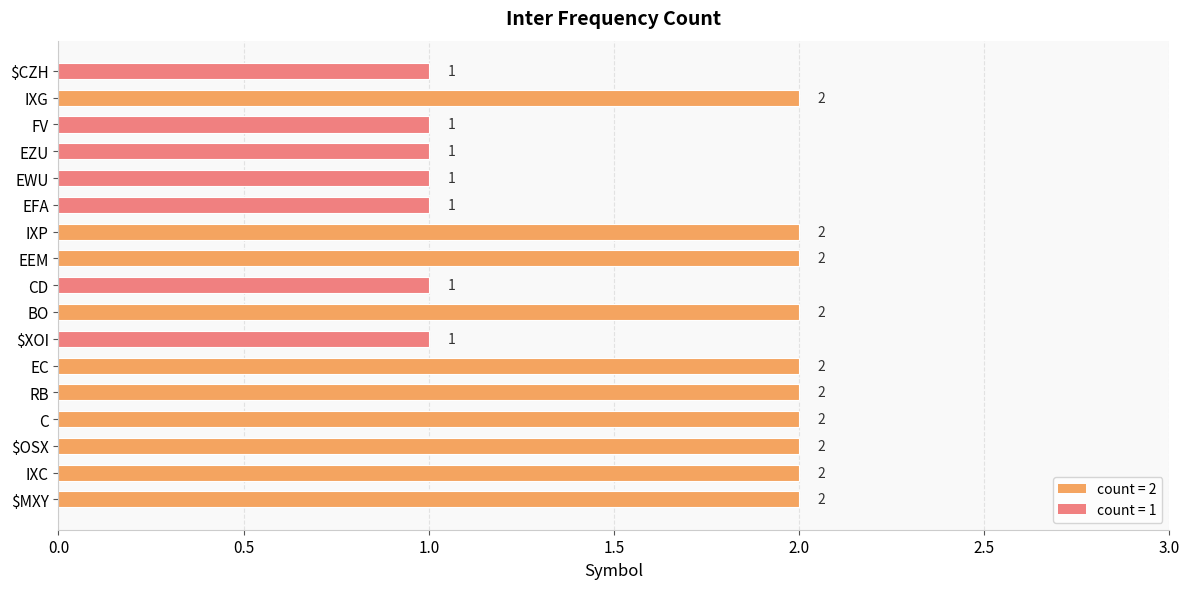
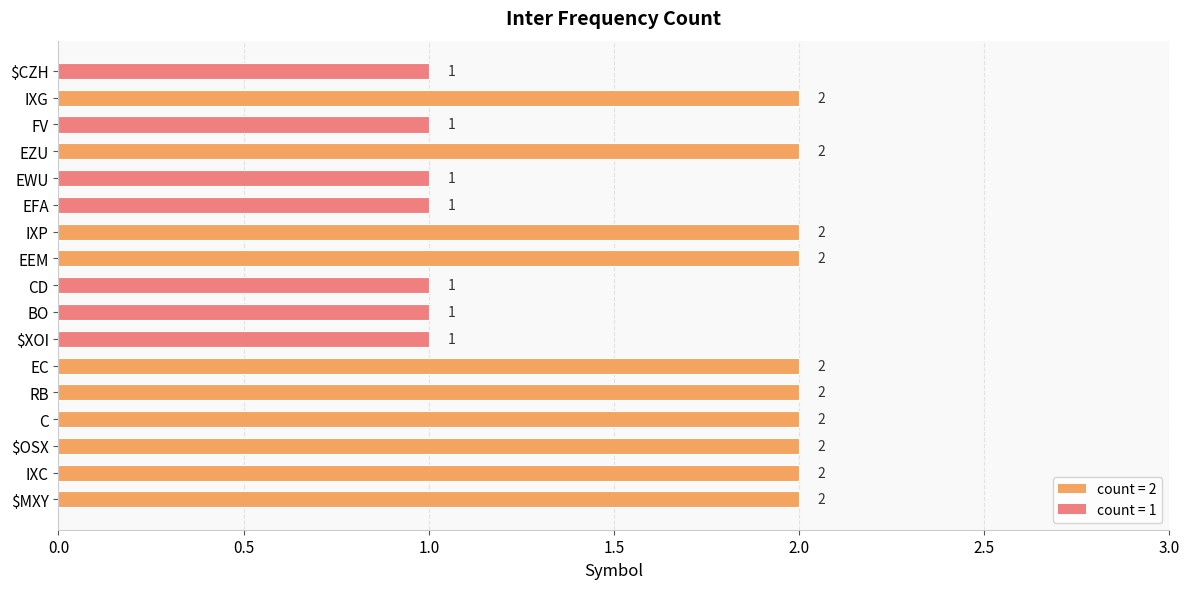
  {
    "$CZH": 1,
    "IXG": 2,
    "FV": 1,
-   "EZU": 1,
+   "EZU": 2,
    "EWU": 1,
    "EFA": 1,
    "IXP": 2,
    "EEM": 2,
    "CD": 1,
-   "BO": 2,
+   "BO": 1,
    "$XOI": 1,
    "EC": 2,
    "RB": 2,
    "C": 2,
    "$OSX": 2,
    "IXC": 2,
    "$MXY": 2
  }
